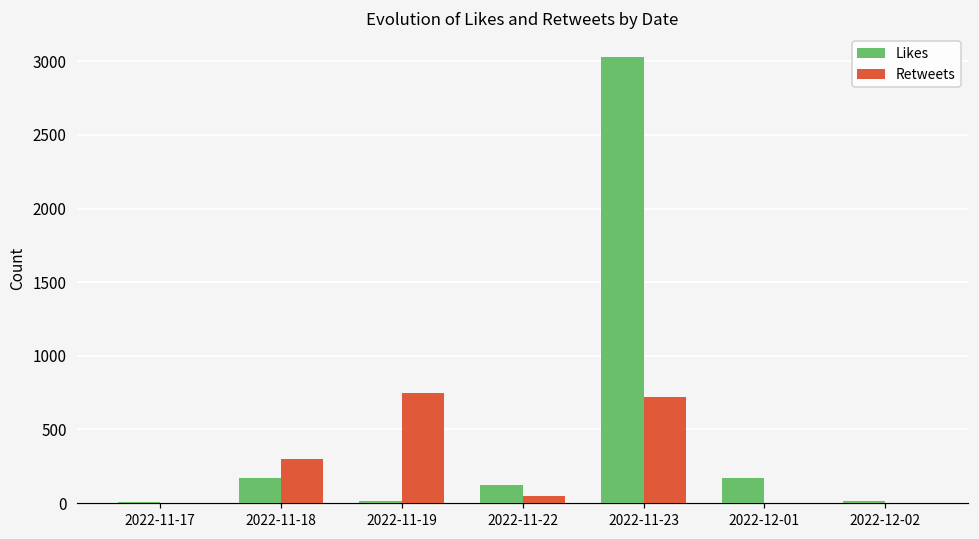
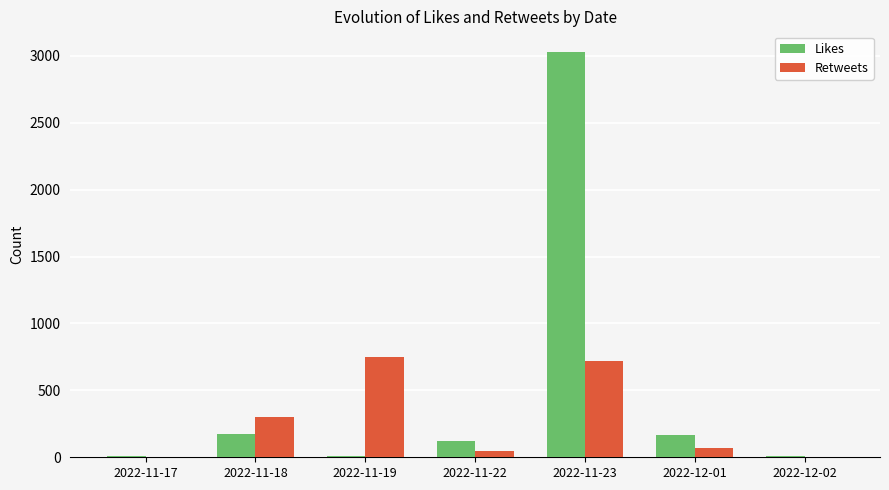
  {
    "Likes": {
      "2022-11-18": 170,
      "2022-11-22": 130,
      "2022-11-23": 3030,
      "2022-12-01": 170
    },
    "Retweets": {
      "2022-11-18": 300,
      "2022-11-19": 750,
      "2022-11-22": 50,
      "2022-11-23": 720,
-     "2022-12-01": 0,
+     "2022-12-01": 70,
      "2022-12-02": 0
    }
  }
